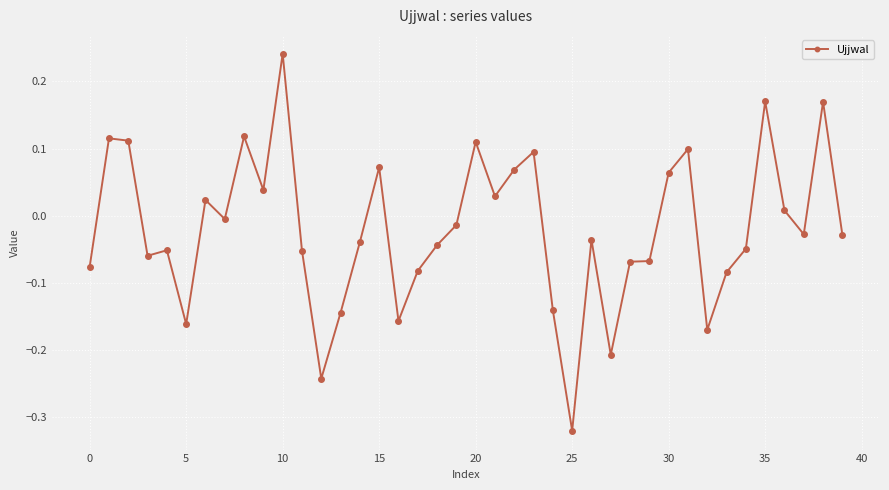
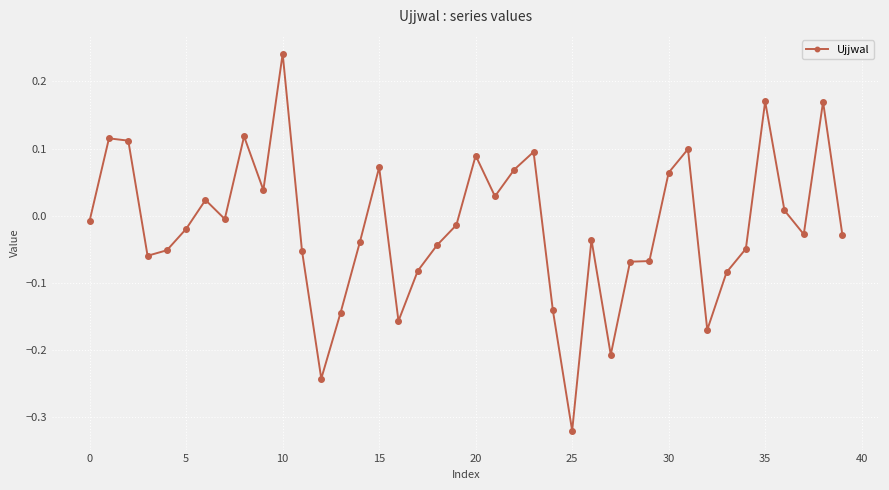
  {
-   "0": -0.08,
-   "5": -0.16,
+   "0": -0.01,
+   "5": -0.02,
    "10": 0.24,
    "15": 0.07,
-   "20": 0.11,
+   "20": 0.09,
    "25": -0.32,
    "30": 0.06,
    "35": 0.17
  }
